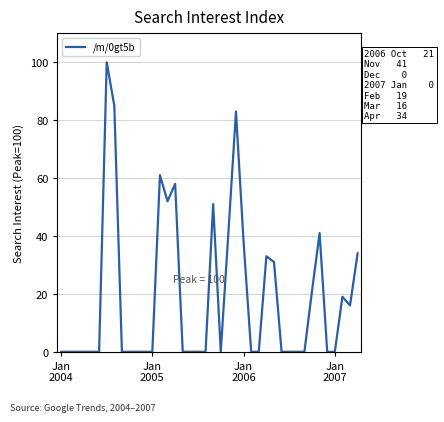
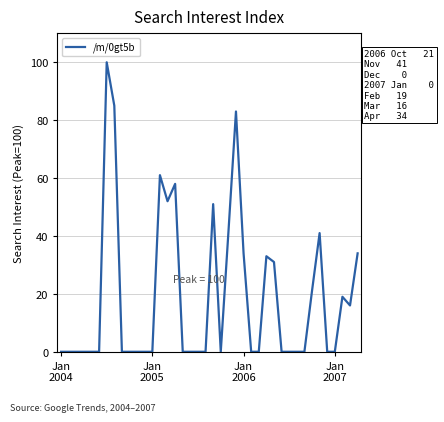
  {
    "Jan 2004": 0,
    "Jan 2005": 0,
-   "Jan 2006": 38,
+   "Jan 2006": 34,
    "Jan 2007": 0
  }
